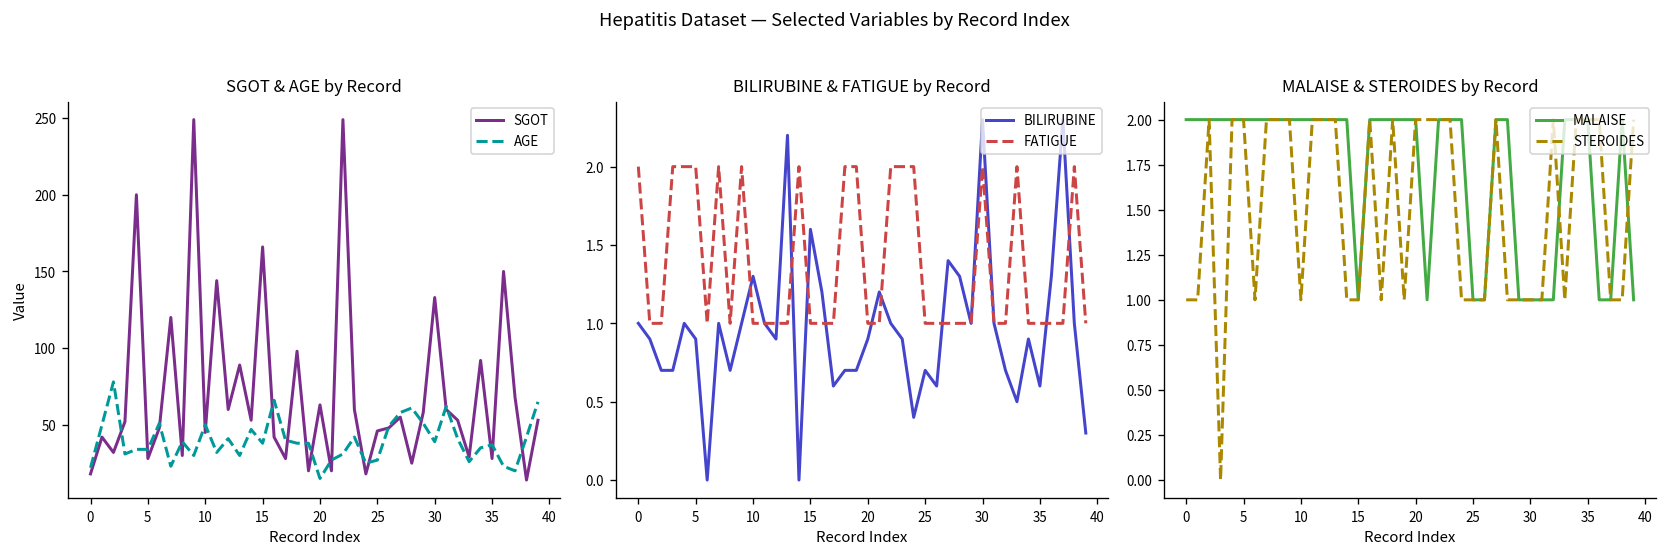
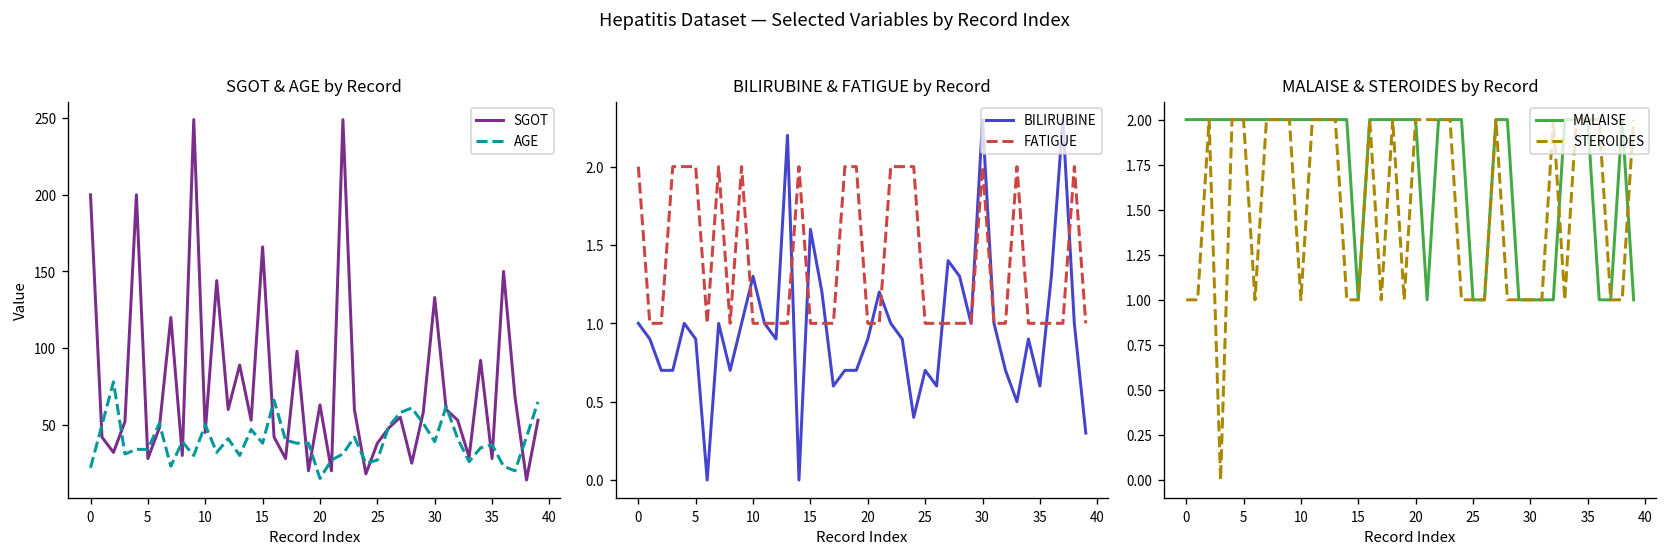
  {
    "SGOT & AGE by Record": {
      "SGOT": {
-       "0": 18,
+       "0": 200,
        "5": 28,
        "10": 45,
        "15": 166,
        "20": 63,
-       "25": 46,
+       "25": 38,
        "30": 133,
        "35": 28
      },
      "AGE": {
        "0": 22,
        "5": 34,
        "10": 50,
        "15": 38,
        "20": 15,
        "25": 27,
        "30": 39,
        "35": 37
      }
    },
    "BILIRUBINE & FATIGUE by Record": {
      "BILIRUBINE": {
        "0": 1.00,
        "5": 0.90,
        "10": 1.30,
        "15": 1.60,
        "20": 0.90,
        "25": 0.70,
        "35": 0.60
      },
      "FATIGUE": {
        "0": 2.00,
        "5": 2.00,
        "10": 1.00,
        "15": 1.00,
        "20": 1.00,
        "25": 1.00,
        "30": 2.00,
        "35": 1.00
      }
    },
    "MALAISE & STEROIDES by Record": {
      "MALAISE": {
        "0": 2.00,
        "10": 2.00
      },
      "STEROIDES": {
        "0": 1.00,
        "10": 1.00
      }
    }
  }
